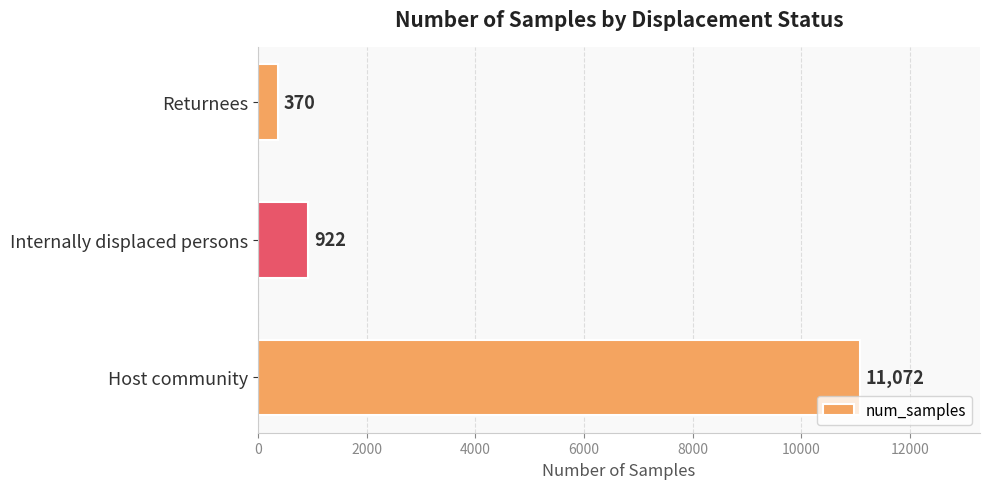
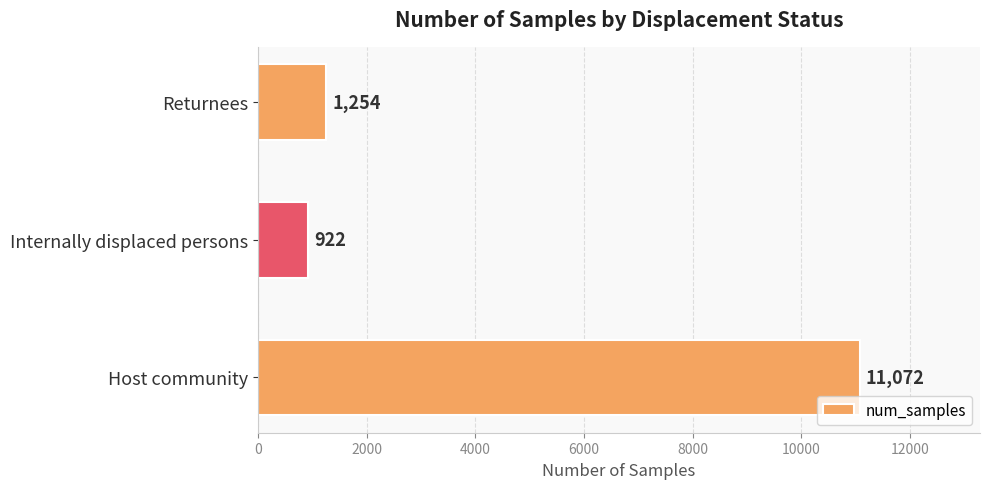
  {
-   "Returnees": "370",
+   "Returnees": "1,254",
    "Internally displaced persons": "922",
    "Host community": "11,072"
  }
